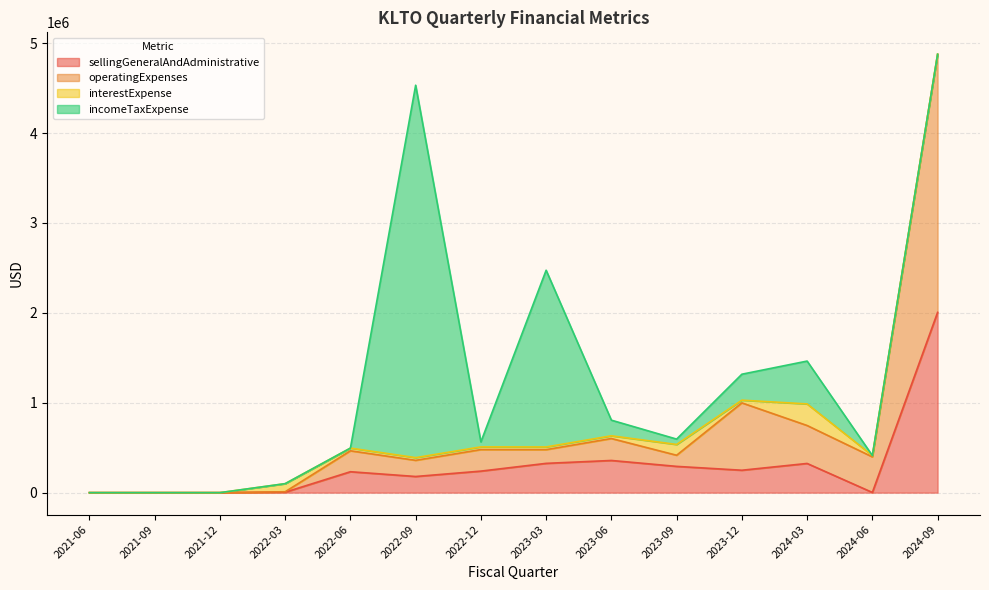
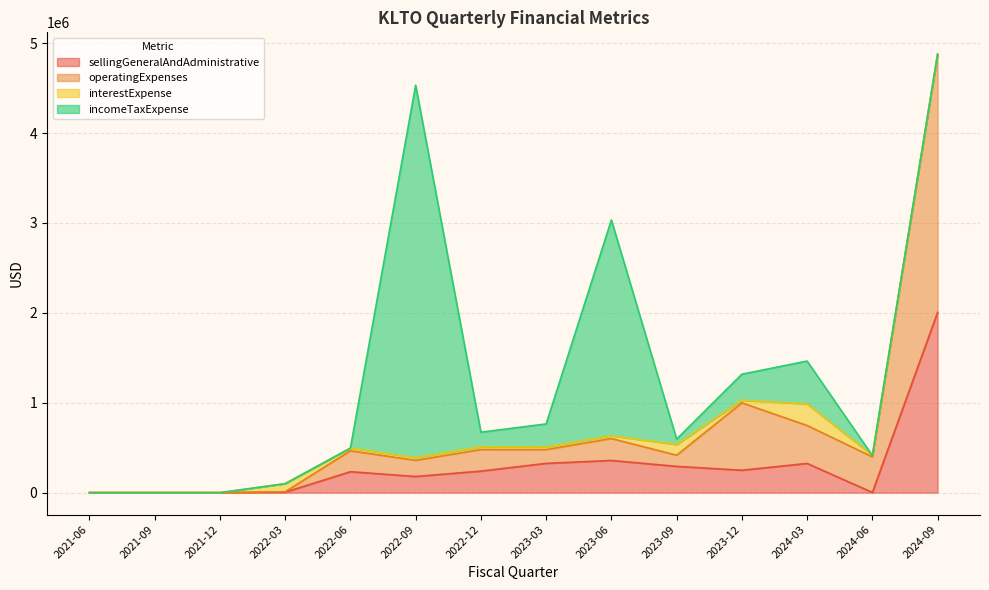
  {
    "incomeTaxExpense": {
      "2022-09": 4100000,
-     "2022-12": 100000,
-     "2023-03": 2000000,
-     "2023-06": 200000,
+     "2022-12": 200000,
+     "2023-03": 300000,
+     "2023-06": 2400000,
      "2023-09": 100000,
      "2023-12": 300000,
      "2024-03": 500000
    }
  }
